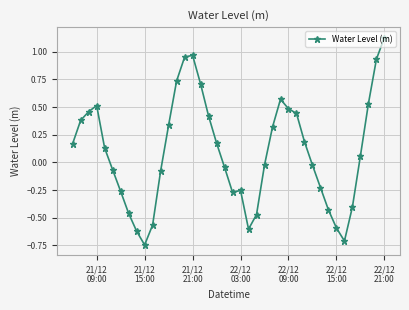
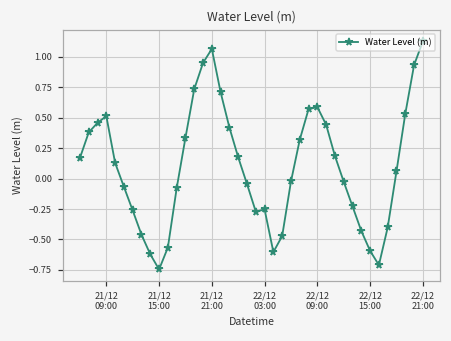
  {
    "21/12 09:00": 0.51,
    "21/12 15:00": -0.75,
-   "21/12 21:00": 0.97,
+   "21/12 21:00": 1.07,
    "22/12 03:00": -0.25,
-   "22/12 09:00": 0.48,
+   "22/12 09:00": 0.59,
    "22/12 15:00": -0.59
  }
